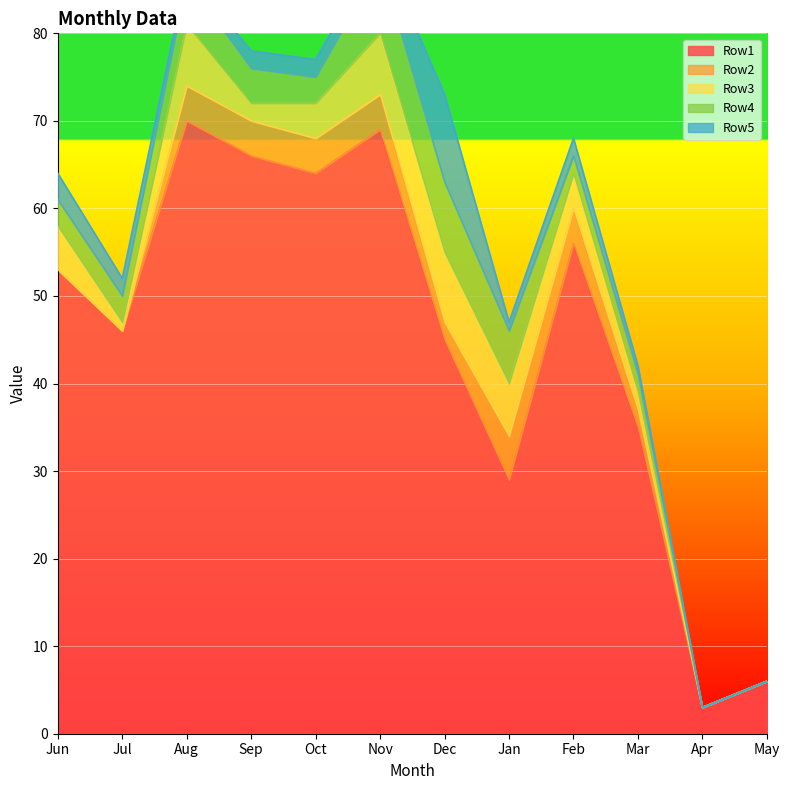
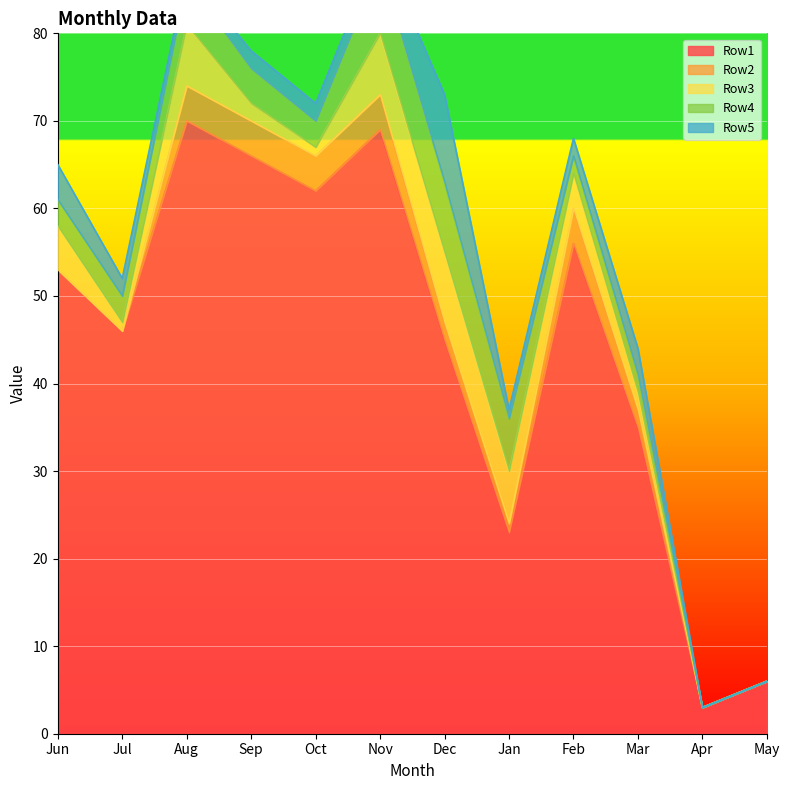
  {
    "Row1": {
      "Aug": 70,
      "Sep": 66,
-     "Oct": 64,
+     "Oct": 62,
      "Nov": 69,
      "Dec": 45,
-     "Jan": 29,
+     "Jan": 23,
      "Feb": 56,
      "Mar": 35
    },
    "Row2": {
      "Aug": 4,
      "Sep": 4,
      "Oct": 4,
      "Nov": 4,
      "Dec": 2,
-     "Jan": 5,
+     "Jan": 1,
      "Feb": 4,
      "Mar": 2
    },
    "Row3": {
      "Jun": 5,
      "Jul": 1,
      "Sep": 2,
-     "Oct": 4,
+     "Oct": 1,
      "Nov": 7,
      "Dec": 8,
      "Jan": 6,
      "Feb": 4,
      "Mar": 2
    },
    "Row4": {
      "Jun": 3,
      "Jul": 3,
      "Sep": 4,
      "Oct": 3,
      "Dec": 8,
      "Jan": 6,
      "Feb": 2,
      "Mar": 2
    },
    "Row5": {
-     "Jun": 3,
+     "Jun": 4,
      "Jul": 2,
      "Sep": 2,
      "Oct": 2,
      "Dec": 10,
      "Jan": 1,
      "Feb": 2,
-     "Mar": 1
+     "Mar": 3
    }
  }
